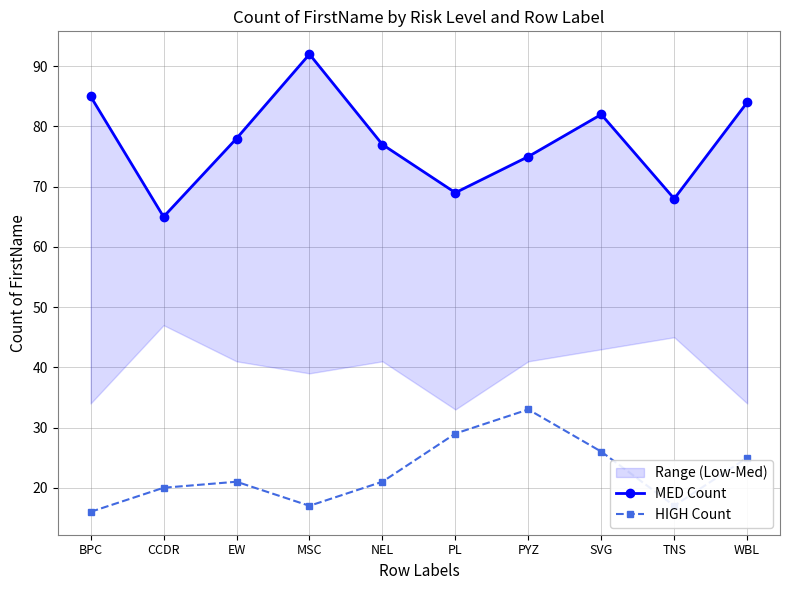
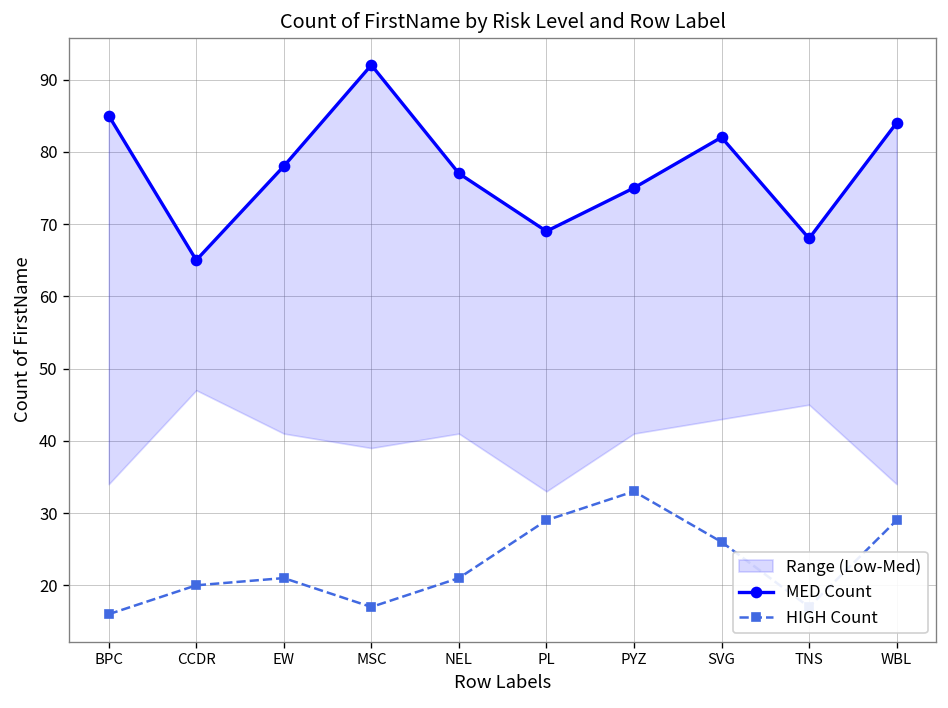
  {
    "Range (Low-Med)": {
      "BPC": 85,
      "CCDR": 65,
      "EW": 78,
      "MSC": 92,
      "NEL": 77,
      "PL": 69,
      "PYZ": 75,
      "SVG": 82,
      "TNS": 68,
      "WBL": 84
    },
    "HIGH Count": {
      "BPC": 16,
      "CCDR": 20,
      "EW": 21,
      "MSC": 17,
      "NEL": 21,
      "PL": 29,
      "PYZ": 33,
      "SVG": 26,
-     "WBL": 25
+     "WBL": 29
    }
  }
